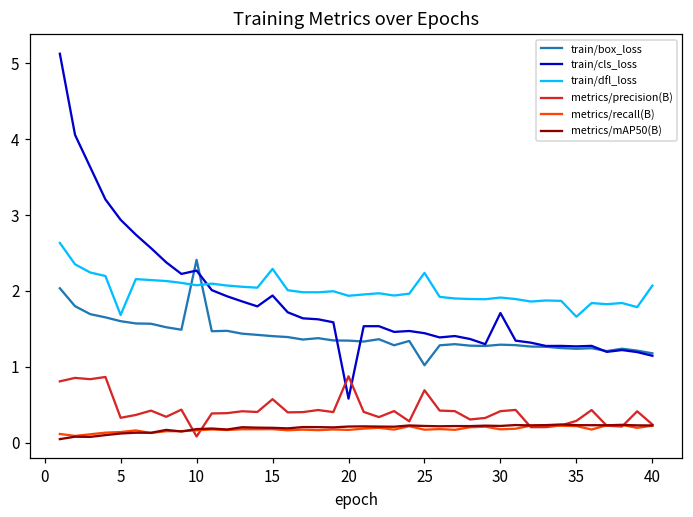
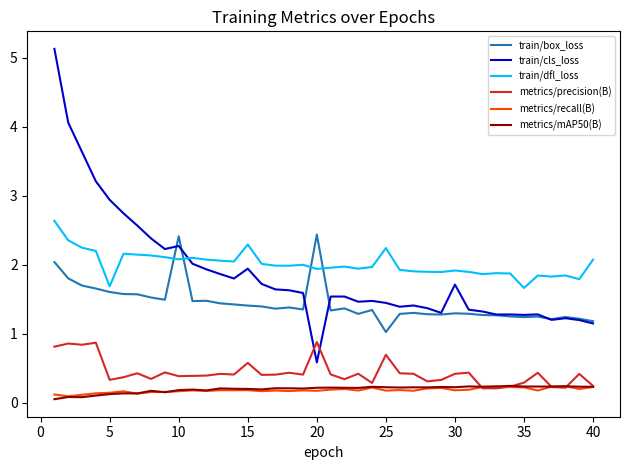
  {
    "train/box_loss": {
      "5": 1.6,
      "10": 2.4,
      "15": 1.4,
-     "20": 1.3,
+     "20": 2.4,
      "25": 1.0,
      "30": 1.3
    },
    "train/cls_loss": {
      "5": 2.9,
      "10": 2.3,
      "15": 1.9,
      "20": 0.6,
      "25": 1.4,
      "30": 1.7
    },
    "train/dfl_loss": {
      "5": 1.7,
      "10": 2.1,
      "15": 2.3,
      "20": 1.9,
      "25": 2.2,
      "30": 1.9,
      "35": 1.7,
      "40": 2.1
    },
    "metrics/precision(B)": {
      "5": 0.3,
-     "10": 0.1,
+     "10": 0.4,
      "15": 0.6,
      "20": 0.9,
      "25": 0.7,
      "30": 0.4,
      "35": 0.3
    },
    "metrics/recall(B)": {
      "20": 0.2,
      "25": 0.2,
      "30": 0.2
    },
    "metrics/mAP50(B)": {
      "20": 0.2,
      "25": 0.2,
      "30": 0.2
    }
  }
